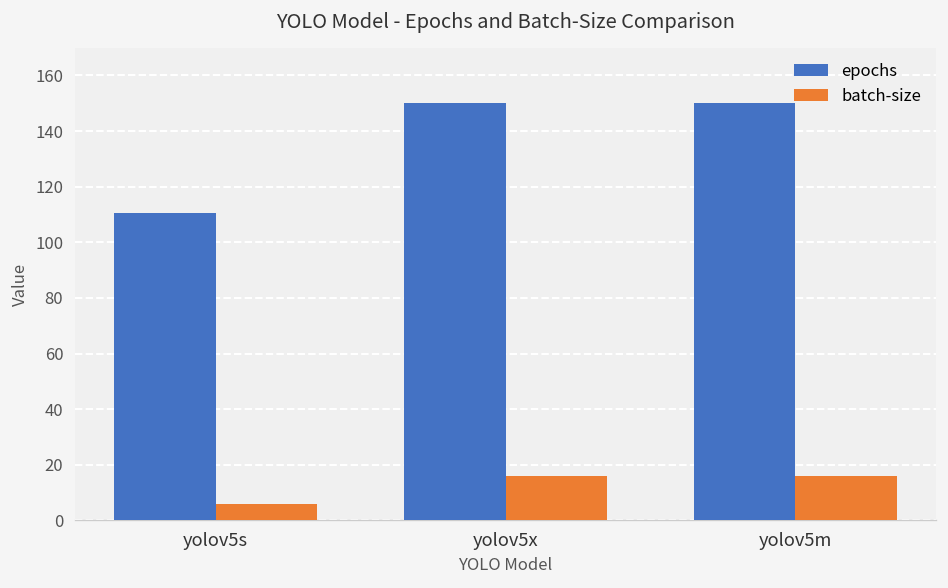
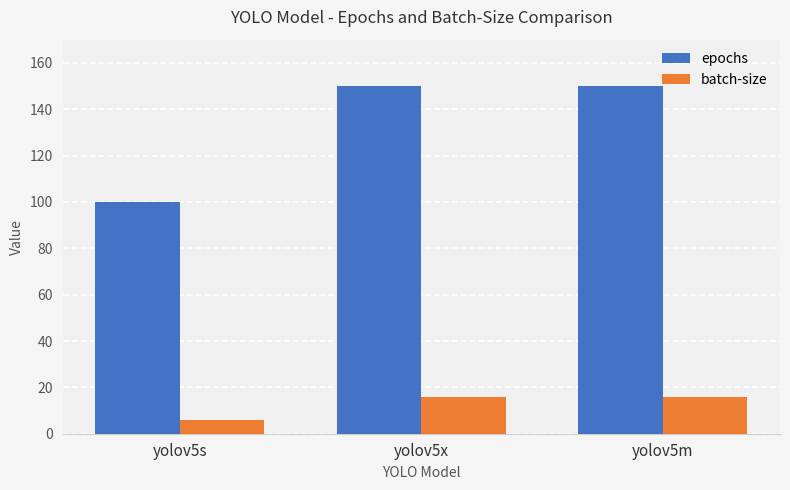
  {
    "epochs": {
-     "yolov5s": 111,
+     "yolov5s": 100,
      "yolov5x": 150,
      "yolov5m": 150
    },
    "batch-size": {
      "yolov5s": 6,
      "yolov5x": 16,
      "yolov5m": 16
    }
  }
